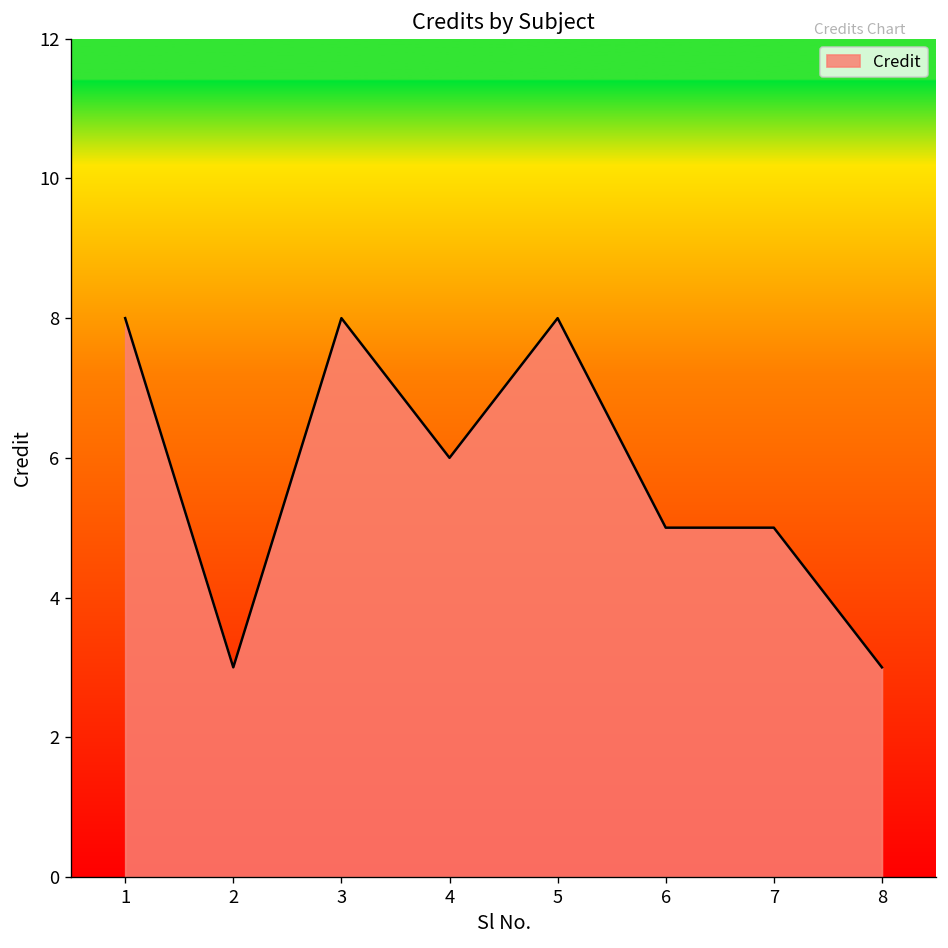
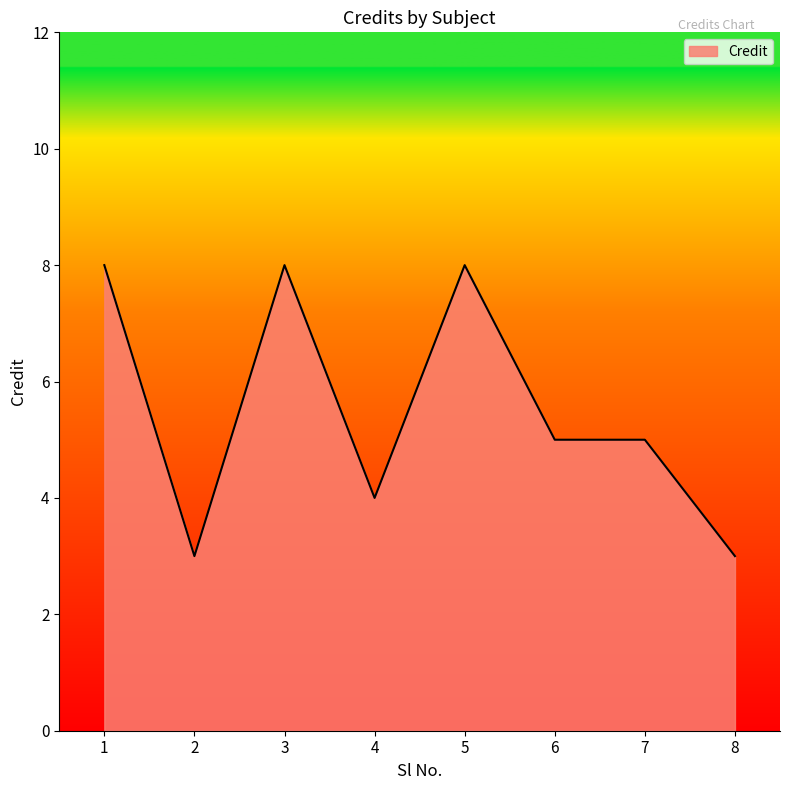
  {
    "1": 8,
    "2": 3,
    "3": 8,
-   "4": 6,
+   "4": 4,
    "5": 8,
    "6": 5,
    "7": 5,
    "8": 3
  }
